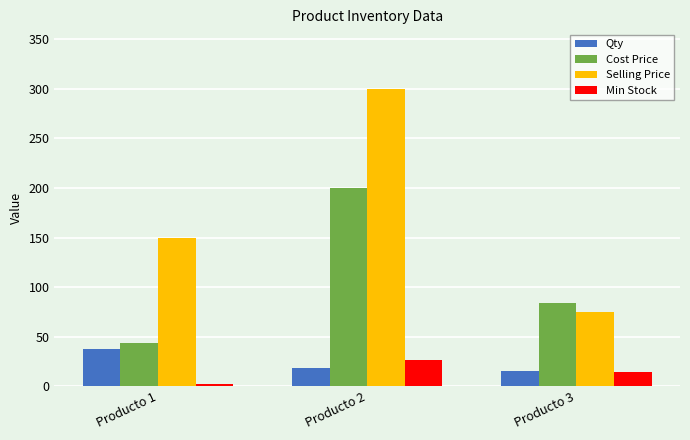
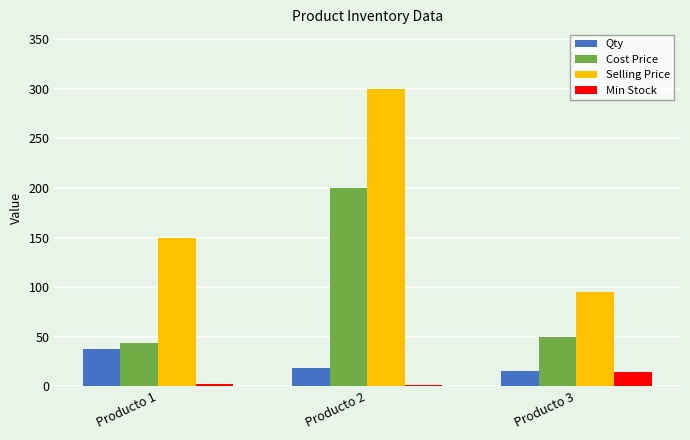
  {
    "Qty": {
      "Producto 1": 40,
      "Producto 2": 20,
      "Producto 3": 20
    },
    "Cost Price": {
      "Producto 1": 40,
      "Producto 2": 200,
-     "Producto 3": 80
+     "Producto 3": 50
    },
    "Selling Price": {
      "Producto 1": 150,
      "Producto 2": 300,
-     "Producto 3": 80
+     "Producto 3": 100
    },
    "Min Stock": {
-     "Producto 2": 30,
+     "Producto 2": 0,
      "Producto 3": 10
    }
  }
